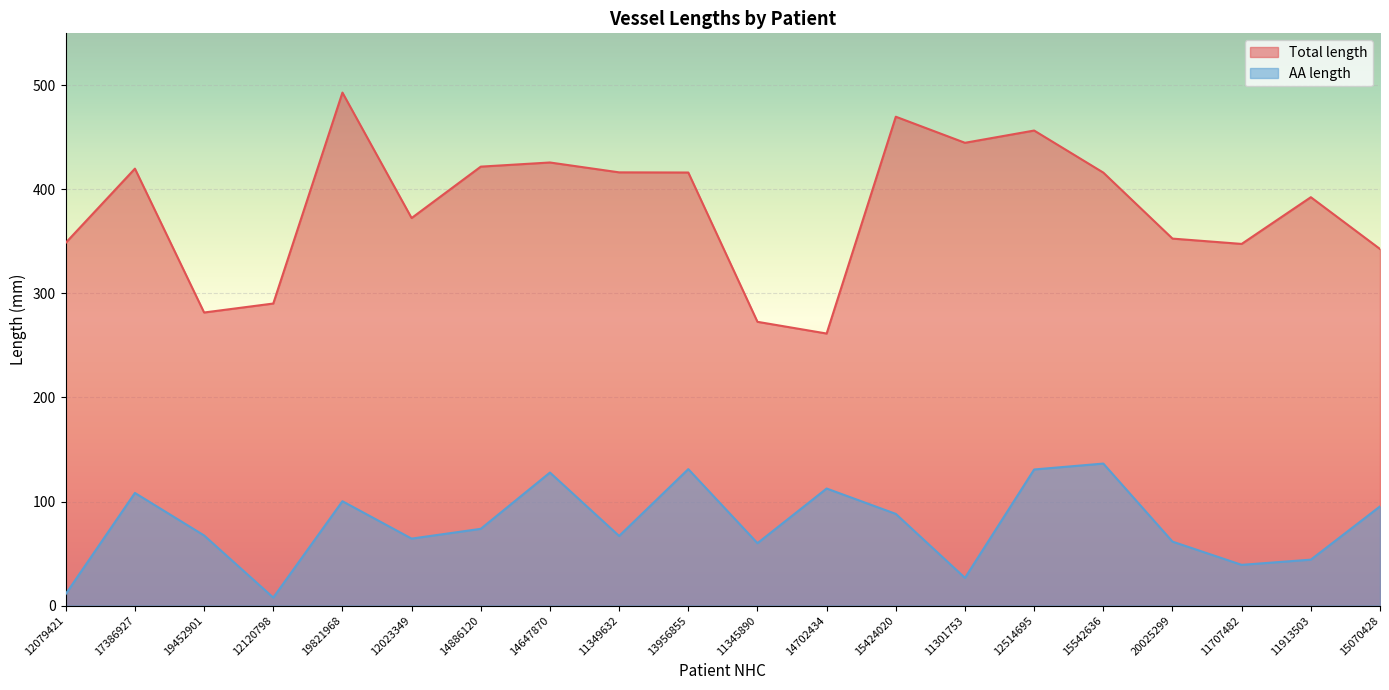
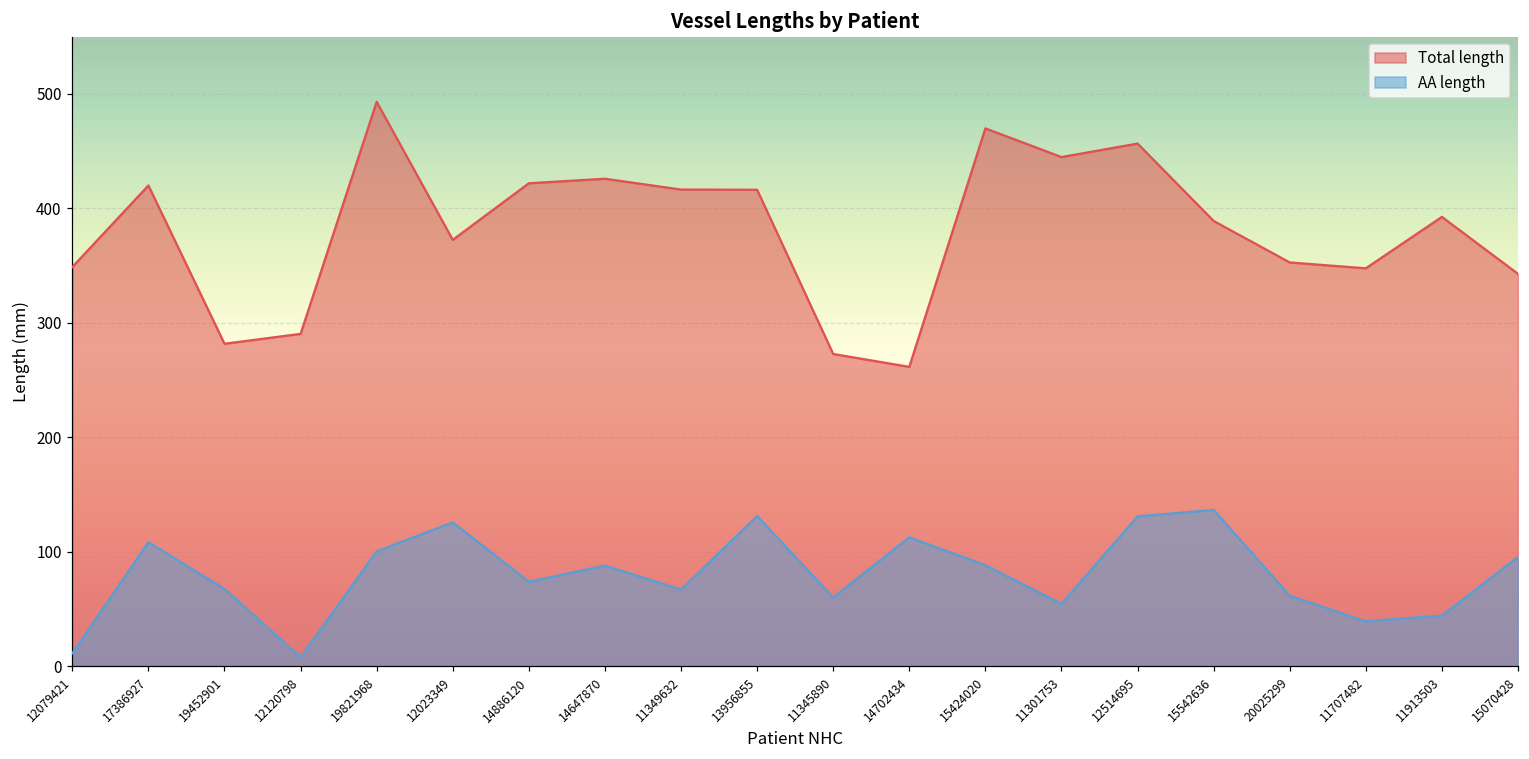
  {
    "Total length": {
      "12079421": 349,
      "17386927": 420,
      "19452901": 282,
      "12120798": 290,
      "19821968": 493,
      "12023349": 372,
      "14886120": 422,
      "14647870": 426,
      "11349632": 416,
      "13956855": 416,
      "11345890": 273,
      "14702434": 261,
      "15424020": 470,
      "11301753": 445,
      "12514695": 457,
-     "15542636": 416,
+     "15542636": 389,
      "20025299": 353,
      "11707482": 348,
      "11913503": 393,
      "15070428": 343
    },
    "AA length": {
      "12079421": 11,
      "17386927": 108,
      "19452901": 67,
      "12120798": 8,
      "19821968": 100,
-     "12023349": 64,
+     "12023349": 126,
      "14886120": 74,
-     "14647870": 128,
+     "14647870": 88,
      "11349632": 67,
      "13956855": 131,
      "11345890": 60,
      "14702434": 112,
      "15424020": 88,
-     "11301753": 27,
+     "11301753": 54,
      "12514695": 131,
      "15542636": 136,
      "20025299": 61,
      "11707482": 39,
      "11913503": 44,
      "15070428": 95
    }
  }
